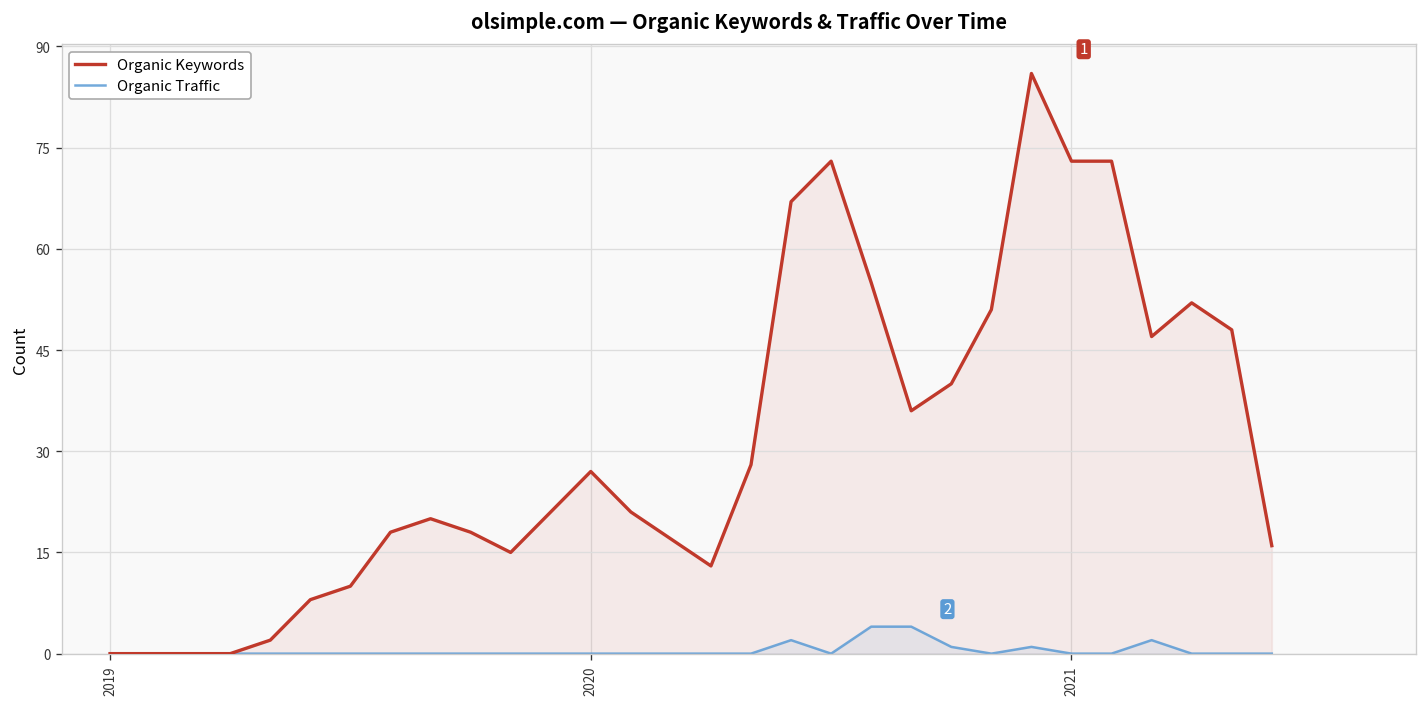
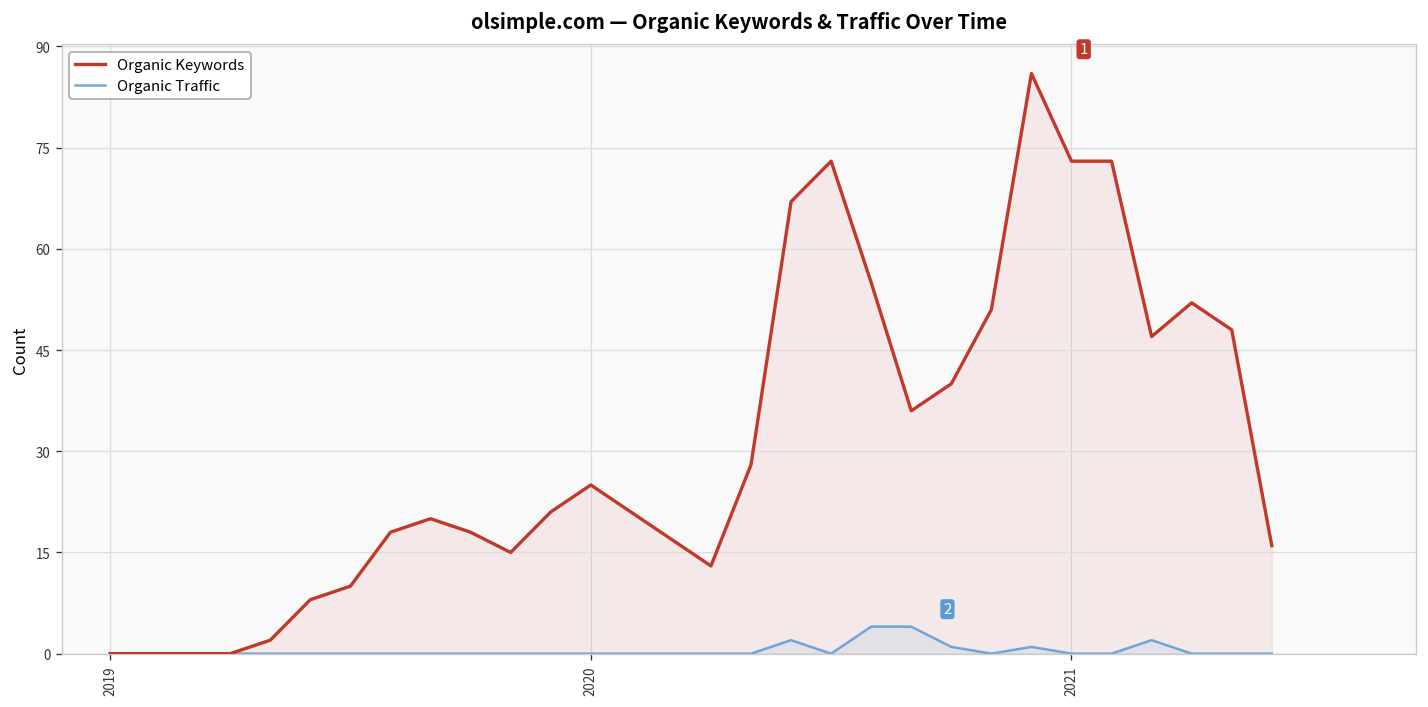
  {
    "Organic Keywords": {
-     "2020": 27,
+     "2020": 25,
      "2021": 73
    },
    "Organic Traffic": {
      "2020": 0,
      "2021": 0
    }
  }
